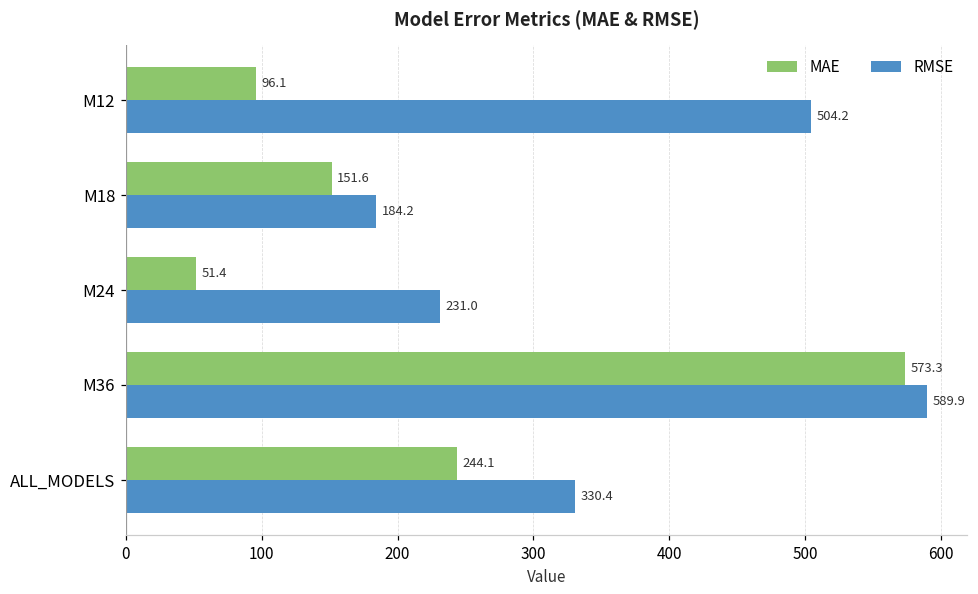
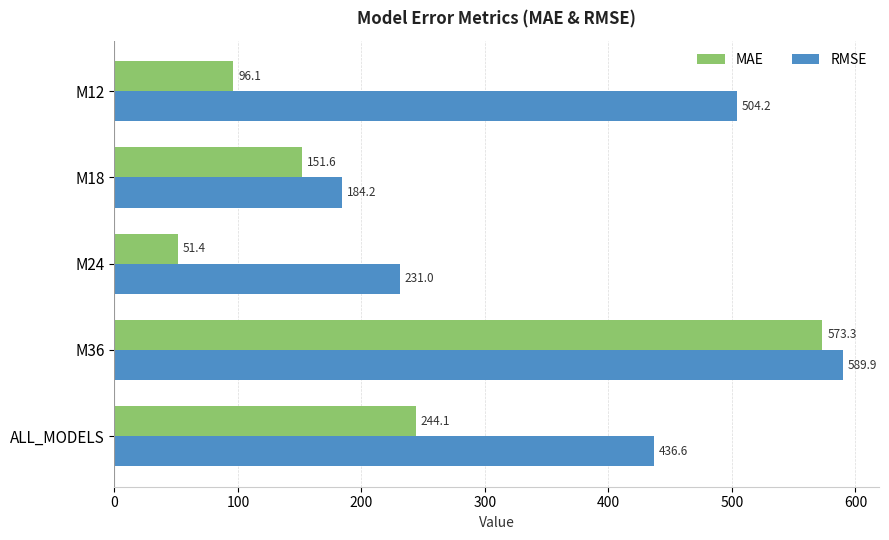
  {
    "MAE": {
      "M12": 96.1,
      "M18": 151.6,
      "M24": 51.4,
      "M36": 573.3,
      "ALL_MODELS": 244.1
    },
    "RMSE": {
      "M12": 504.2,
      "M18": 184.2,
      "M24": 231.0,
      "M36": 589.9,
-     "ALL_MODELS": 330.4
+     "ALL_MODELS": 436.6
    }
  }
